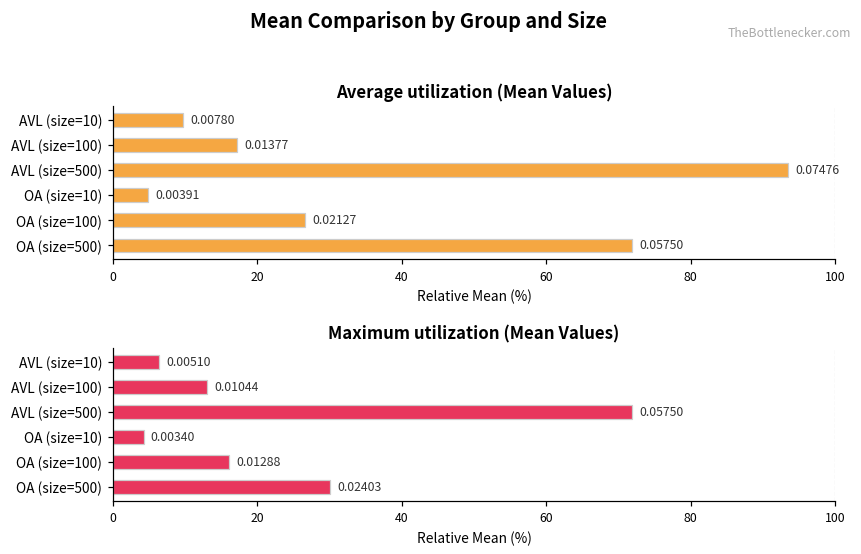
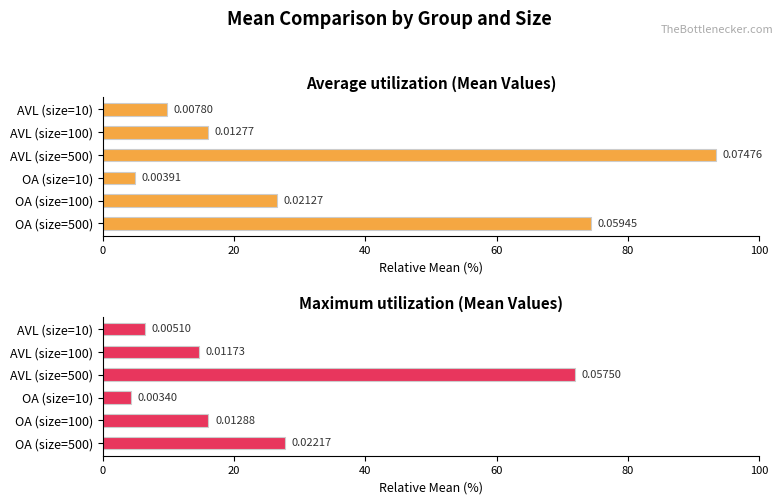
  {
    "Average utilization (Mean Values)": {
-     "AVL (size=100)": 0.01377,
-     "OA (size=500)": 0.05750
+     "AVL (size=100)": 0.01277,
+     "OA (size=500)": 0.05945
    },
    "Maximum utilization (Mean Values)": {
-     "AVL (size=100)": 0.01044,
-     "OA (size=500)": 0.02403
+     "AVL (size=100)": 0.01173,
+     "OA (size=500)": 0.02217
    }
  }
